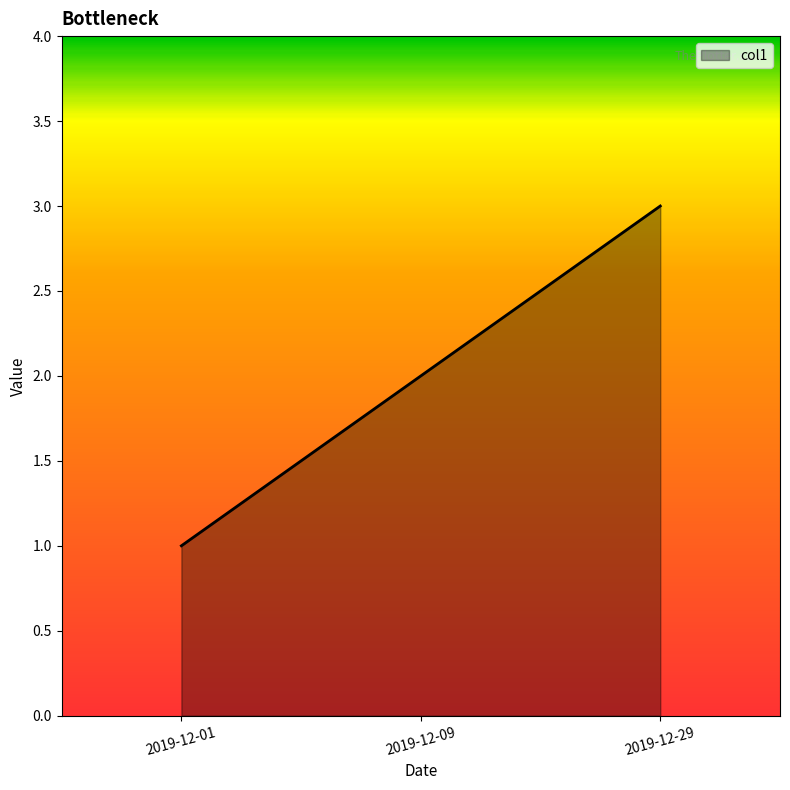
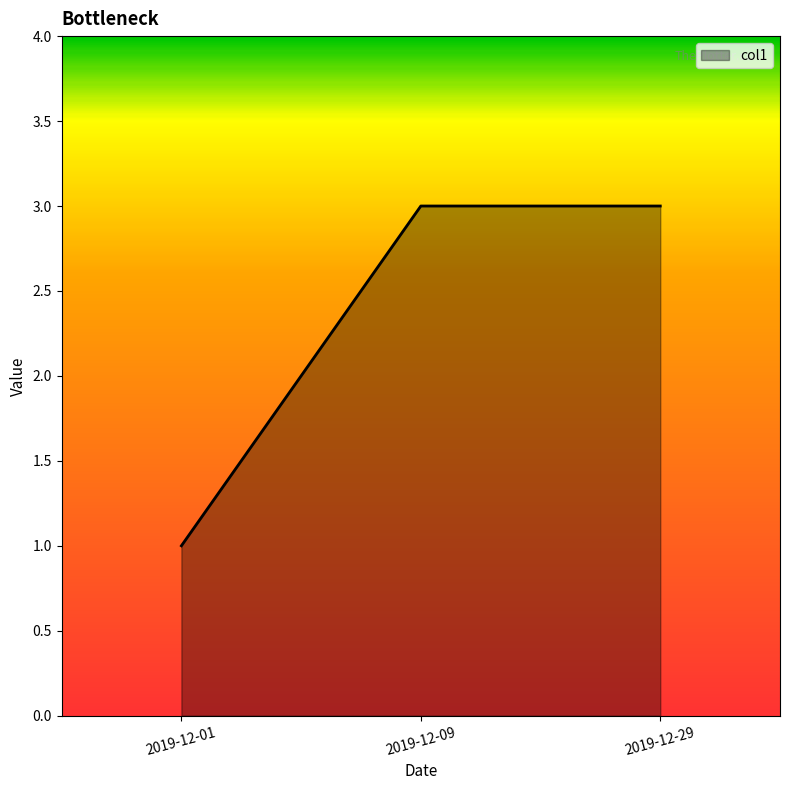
  {
    "2019-12-01": 1,
-   "2019-12-09": 2,
+   "2019-12-09": 3,
    "2019-12-29": 3
  }
